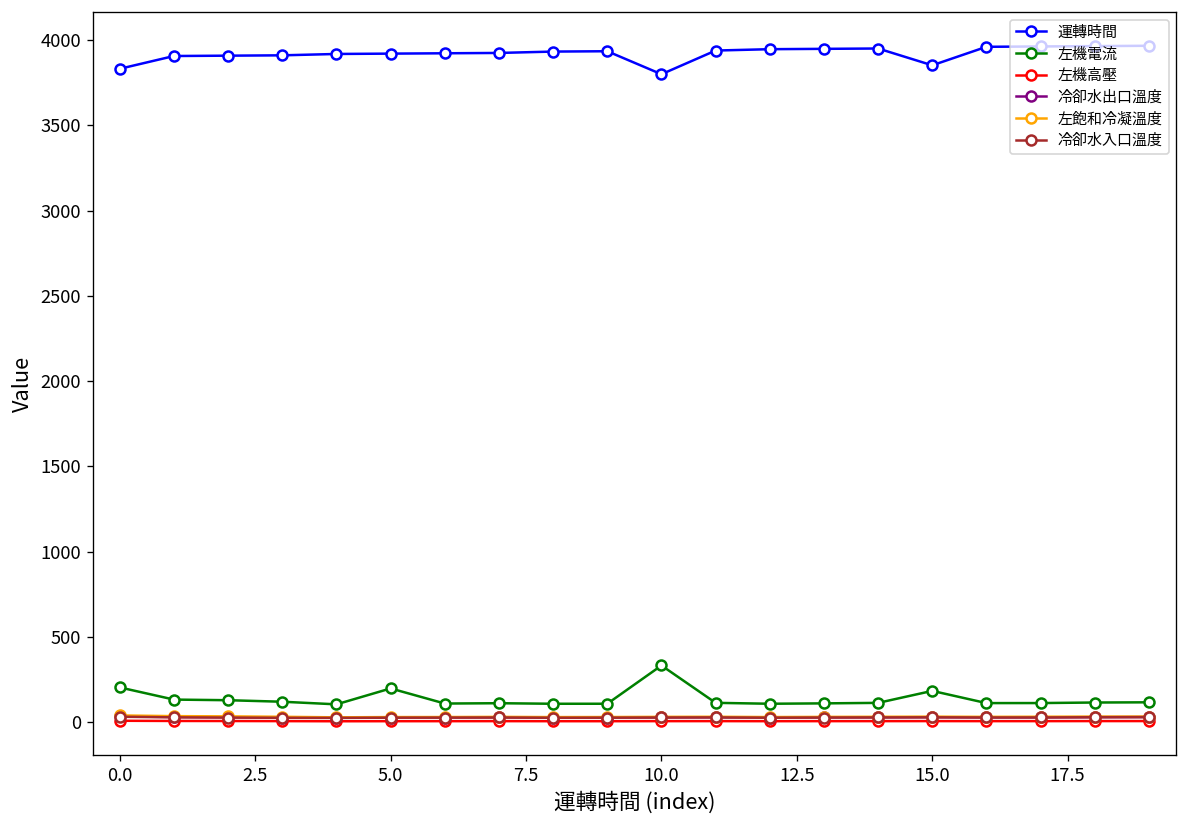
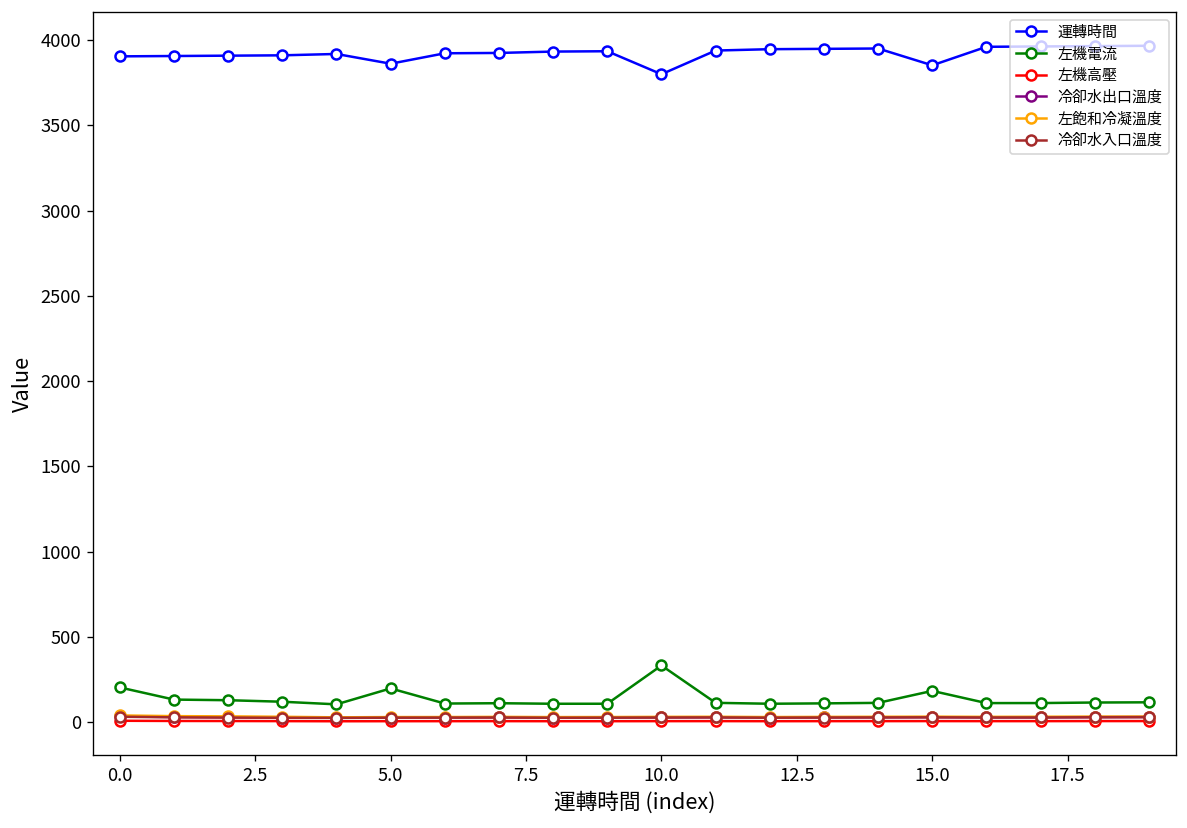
  {
    "運轉時間": {
-     "0.0": 3830,
-     "5.0": 3920,
+     "0.0": 3900,
+     "5.0": 3860,
      "10.0": 3800,
      "15.0": 3850
    },
    "左機電流": {
      "0.0": 210,
      "5.0": 200,
      "10.0": 330,
      "15.0": 180
    },
    "左機高壓": {
      "0.0": 10,
      "5.0": 10,
      "10.0": 10,
      "15.0": 10
    }
  }
